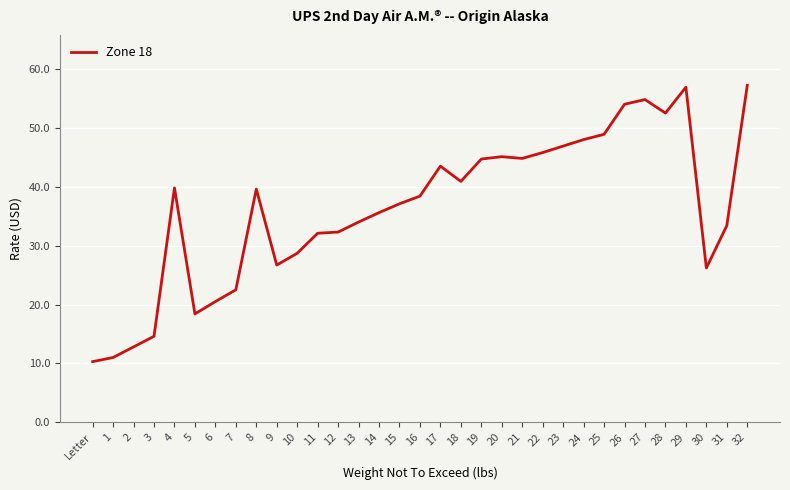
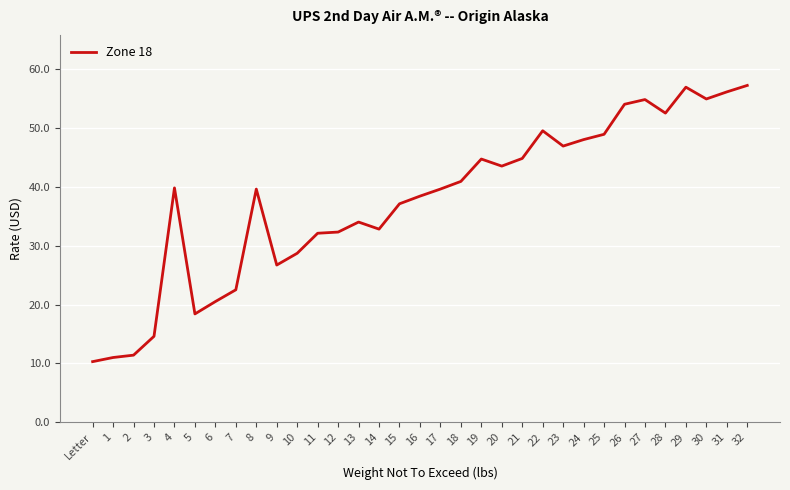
  {
    "Letter": 10,
    "1": 11,
-   "2": 13,
+   "2": 11,
    "3": 15,
    "4": 40,
    "5": 18,
    "6": 21,
    "7": 23,
    "8": 40,
    "9": 27,
    "10": 29,
    "11": 32,
    "12": 32,
    "13": 34,
-   "14": 36,
+   "14": 33,
    "15": 37,
    "16": 38,
-   "17": 44,
+   "17": 40,
    "18": 41,
    "19": 45,
-   "20": 45,
+   "20": 44,
    "21": 45,
-   "22": 46,
+   "22": 50,
    "23": 47,
    "24": 48,
    "25": 49,
    "26": 54,
    "27": 55,
    "28": 53,
    "29": 57,
-   "30": 26,
-   "31": 33,
+   "30": 55,
+   "31": 56,
    "32": 57
  }
